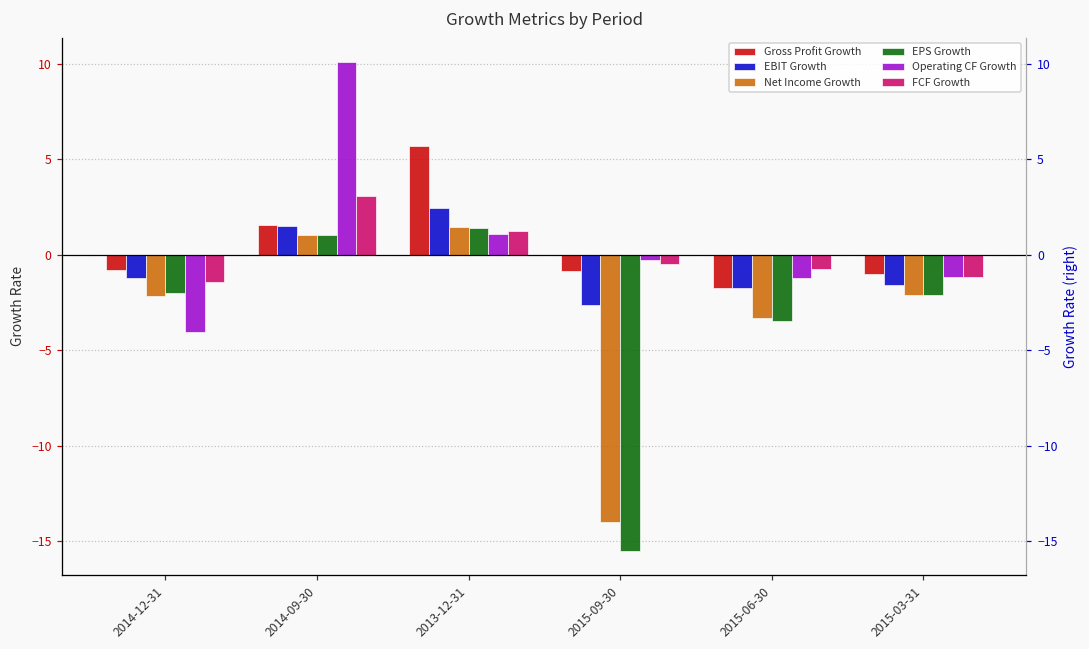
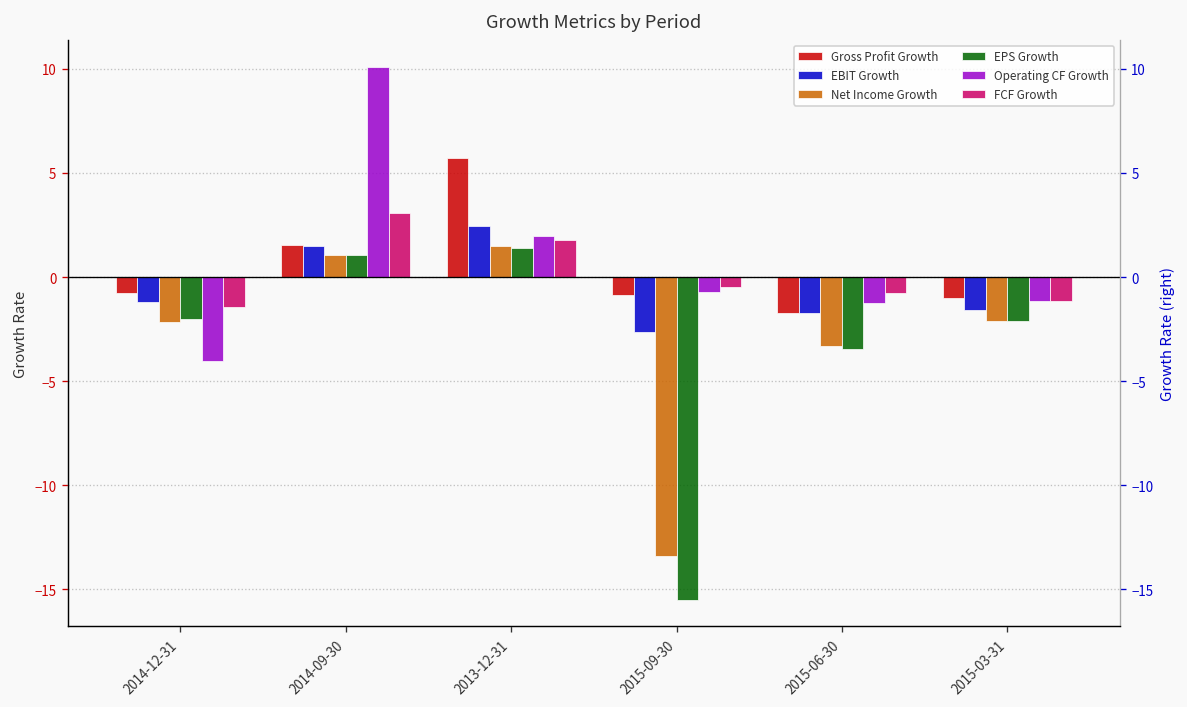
  {
    "Gross Profit Growth": {
      "2014-12-31": -0.8,
      "2014-09-30": 1.5,
      "2013-12-31": 5.7,
      "2015-09-30": -0.9,
      "2015-06-30": -1.7,
      "2015-03-31": -1.0
    },
    "EBIT Growth": {
      "2014-12-31": -1.2,
      "2014-09-30": 1.5,
      "2013-12-31": 2.5,
      "2015-09-30": -2.6,
      "2015-06-30": -1.7,
      "2015-03-31": -1.6
    },
    "Net Income Growth": {
      "2014-12-31": -2.1,
      "2014-09-30": 1.1,
      "2013-12-31": 1.5,
-     "2015-09-30": -14.0,
+     "2015-09-30": -13.4,
      "2015-06-30": -3.3,
      "2015-03-31": -2.1
    },
    "EPS Growth": {
      "2014-12-31": -2.0,
      "2014-09-30": 1.0,
      "2013-12-31": 1.4,
      "2015-09-30": -15.5,
      "2015-06-30": -3.5,
      "2015-03-31": -2.1
    },
    "Operating CF Growth": {
      "2014-12-31": -4.0,
      "2014-09-30": 10.1,
-     "2013-12-31": 1.1,
-     "2015-09-30": -0.3,
+     "2013-12-31": 2.0,
+     "2015-09-30": -0.7,
      "2015-06-30": -1.2,
      "2015-03-31": -1.2
    },
    "FCF Growth": {
      "2014-12-31": -1.4,
      "2014-09-30": 3.1,
-     "2013-12-31": 1.2,
+     "2013-12-31": 1.8,
      "2015-09-30": -0.5,
      "2015-06-30": -0.8,
      "2015-03-31": -1.2
    }
  }
